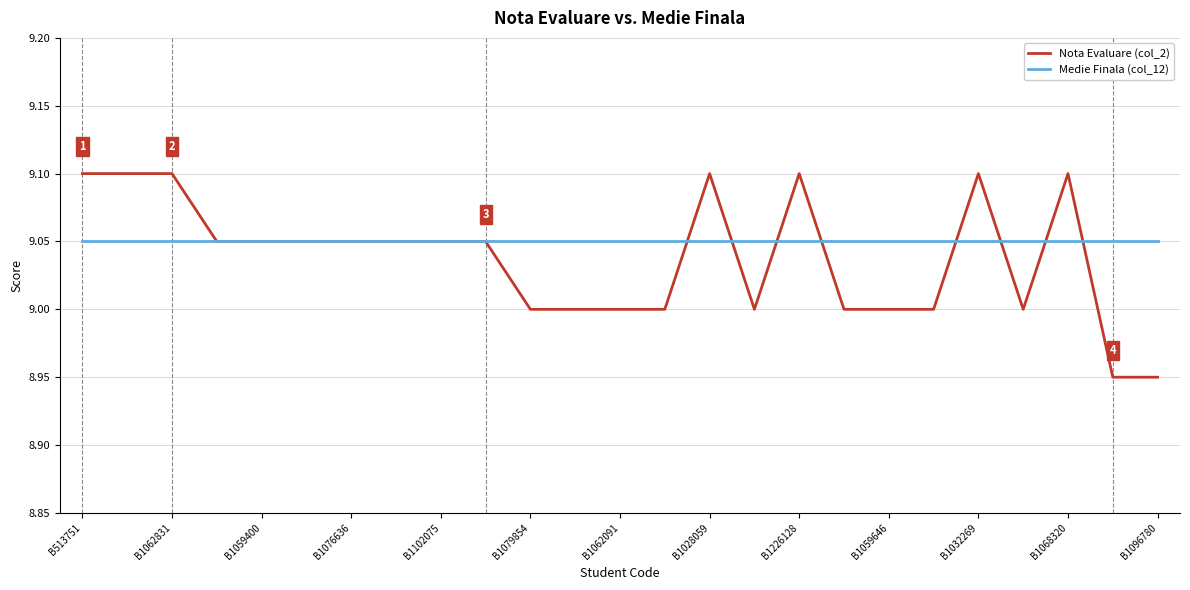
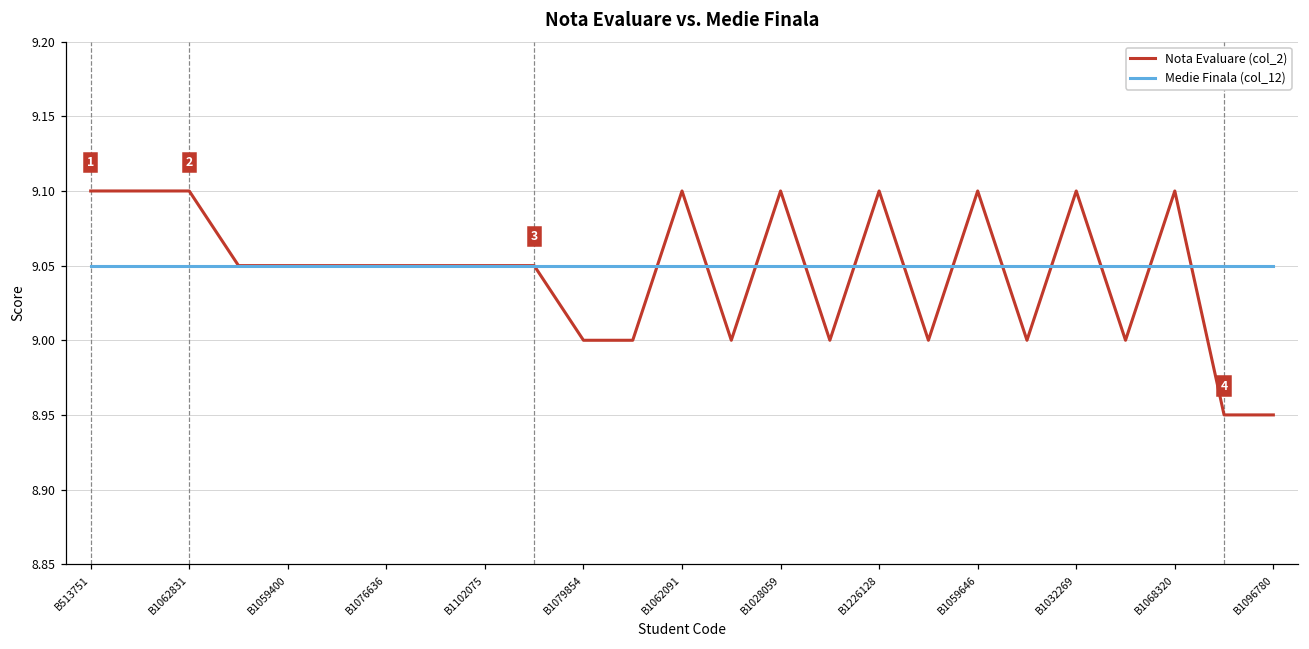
  {
    "Nota Evaluare (col_2)": {
      "B1079854": 9.0,
-     "B1062091": 9.0,
+     "B1062091": 9.1,
      "B1028059": 9.1,
      "B1226128": 9.1,
-     "B1059646": 9.0,
+     "B1059646": 9.1,
      "B1032269": 9.1,
      "B1068320": 9.1,
      "B1096780": 8.950
    },
    "Medie Finala (col_12)": {
      "B513751": 9.050,
      "B1062831": 9.050,
      "B1079854": 9.050,
      "B1062091": 9.050,
      "B1028059": 9.050,
      "B1226128": 9.050,
      "B1059646": 9.050,
      "B1032269": 9.050,
      "B1068320": 9.050,
      "B1096780": 9.050
    }
  }
